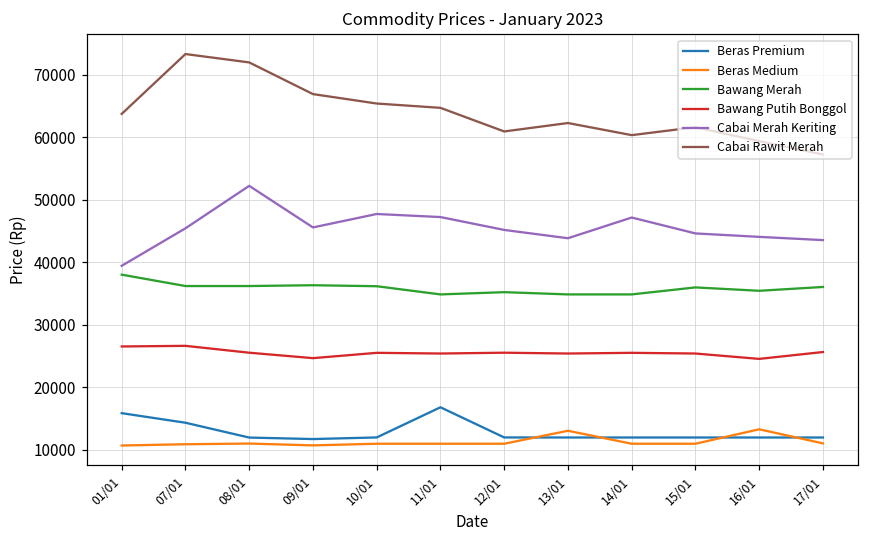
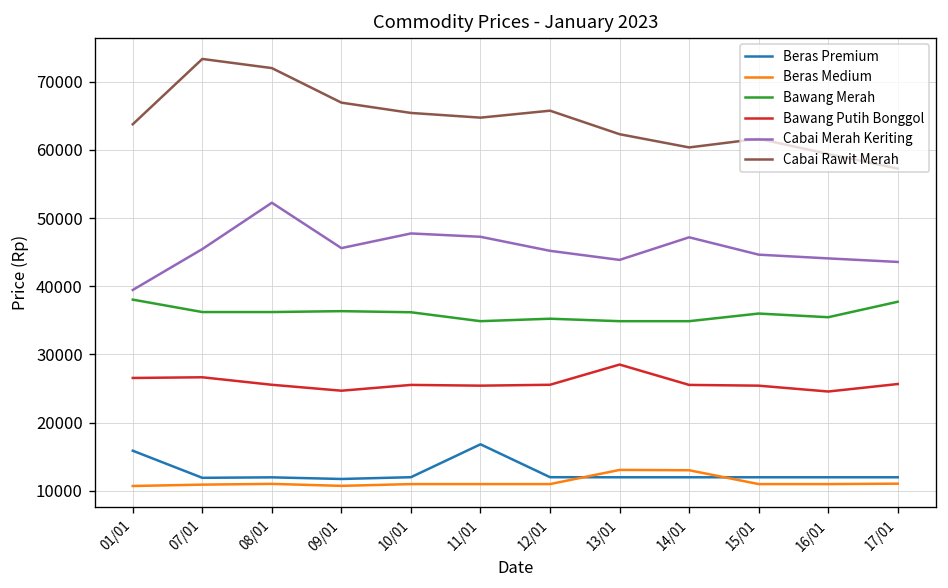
  {
    "Beras Premium": {
      "01/01": 16000,
-     "07/01": 14000,
+     "07/01": 12000,
      "08/01": 12000,
      "09/01": 12000,
      "10/01": 12000,
      "11/01": 17000,
      "12/01": 12000,
      "13/01": 12000,
      "14/01": 12000,
      "15/01": 12000,
      "16/01": 12000,
      "17/01": 12000
    },
    "Beras Medium": {
      "01/01": 11000,
      "07/01": 11000,
      "08/01": 11000,
      "09/01": 11000,
      "10/01": 11000,
      "11/01": 11000,
      "12/01": 11000,
      "13/01": 13000,
-     "14/01": 11000,
+     "14/01": 13000,
      "15/01": 11000,
-     "16/01": 13000,
+     "16/01": 11000,
      "17/01": 11000
    },
    "Bawang Merah": {
      "01/01": 38000,
      "07/01": 36000,
      "08/01": 36000,
      "09/01": 36000,
      "10/01": 36000,
      "11/01": 35000,
      "12/01": 35000,
      "13/01": 35000,
      "14/01": 35000,
      "15/01": 36000,
      "16/01": 35000,
-     "17/01": 36000
+     "17/01": 38000
    },
    "Bawang Putih Bonggol": {
      "01/01": 27000,
      "07/01": 27000,
      "08/01": 26000,
      "09/01": 25000,
      "10/01": 26000,
      "11/01": 25000,
      "12/01": 26000,
-     "13/01": 25000,
+     "13/01": 29000,
      "14/01": 26000,
      "15/01": 25000,
      "16/01": 25000,
      "17/01": 26000
    },
    "Cabai Merah Keriting": {
      "01/01": 39000,
      "07/01": 45000,
      "08/01": 52000,
      "09/01": 46000,
      "10/01": 48000,
      "11/01": 47000,
      "12/01": 45000,
      "13/01": 44000,
      "14/01": 47000,
      "15/01": 45000,
      "16/01": 44000,
      "17/01": 44000
    },
    "Cabai Rawit Merah": {
      "01/01": 64000,
      "07/01": 73000,
      "08/01": 72000,
      "09/01": 67000,
      "10/01": 65000,
      "11/01": 65000,
-     "12/01": 61000,
+     "12/01": 66000,
      "13/01": 62000,
      "14/01": 60000,
      "17/01": 57000
    }
  }
